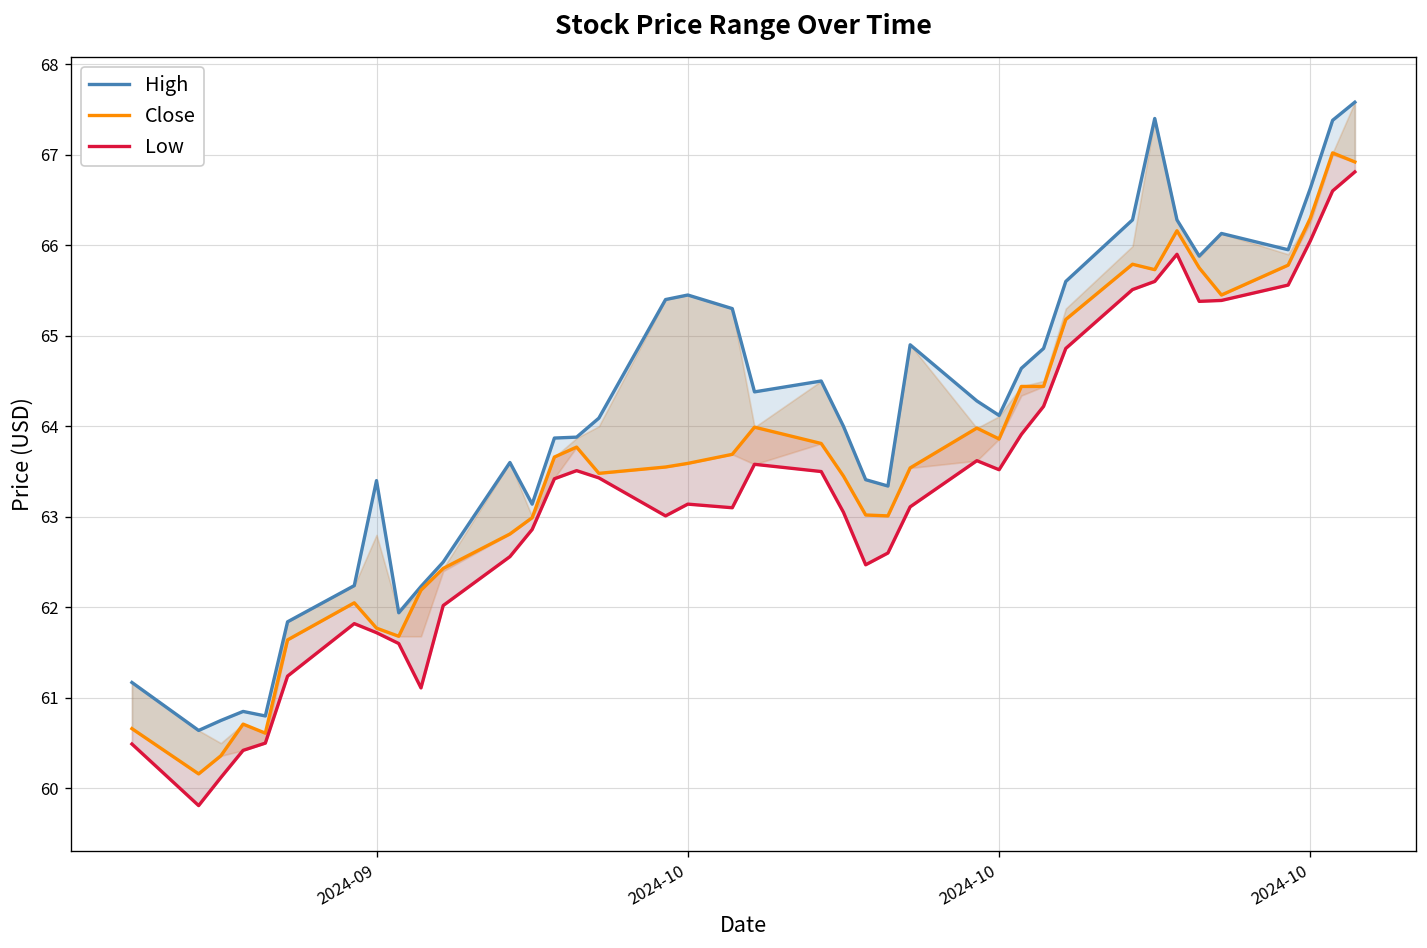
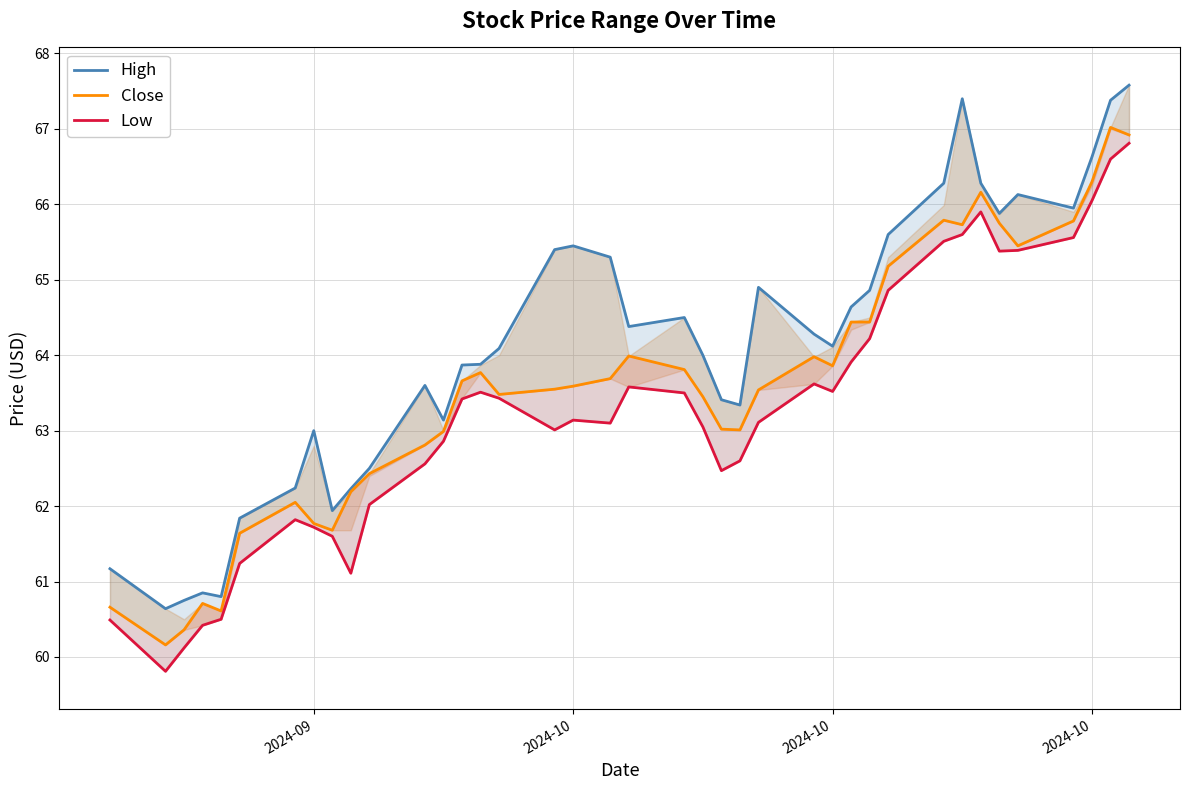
  {
    "High": {
-     "2024-09": 63.4
+     "2024-09": 63.0
    },
    "Close": {
      "2024-09": 61.8
    },
    "Low": {
      "2024-09": 61.7
    }
  }
